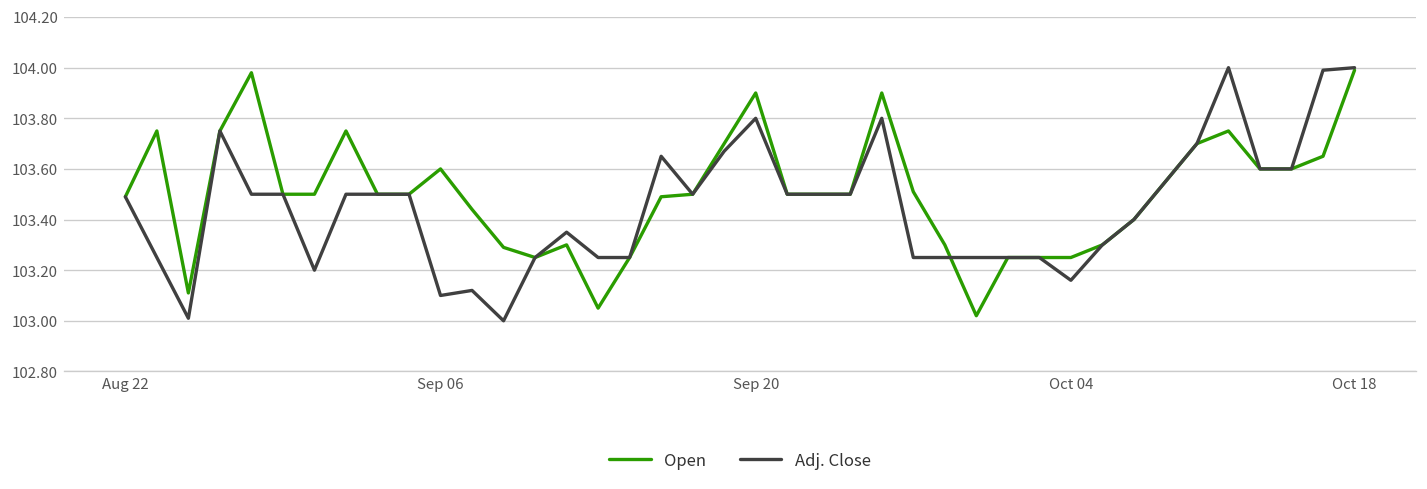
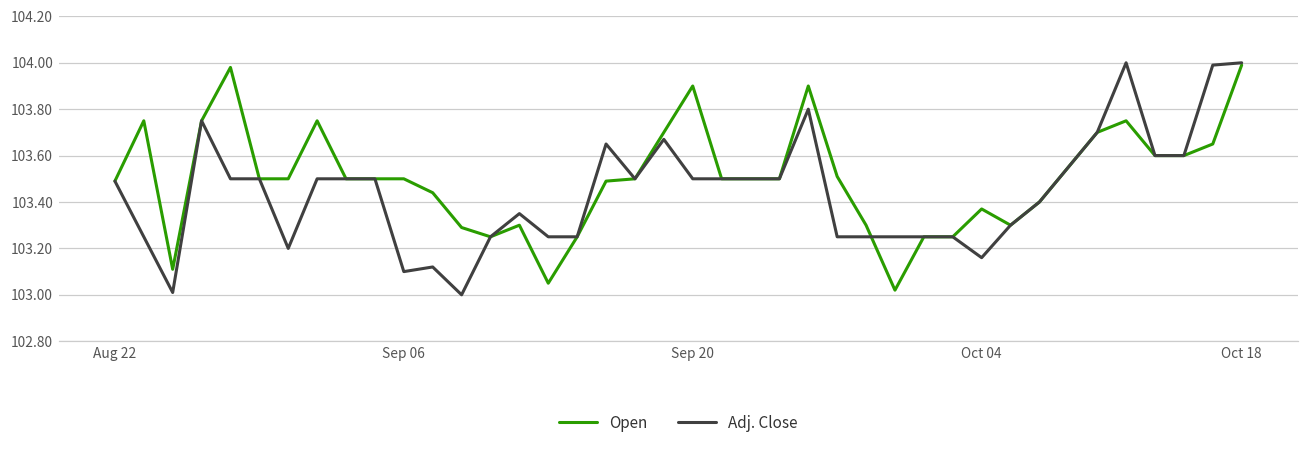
  {
    "Open": {
-     "Sep 06": 103.6,
+     "Sep 06": 103.5,
      "Sep 20": 103.90,
-     "Oct 04": 103.25
+     "Oct 04": 103.37
    },
    "Adj. Close": {
      "Sep 06": 103.1,
-     "Sep 20": 103.8,
+     "Sep 20": 103.5,
      "Oct 04": 103.16
    }
  }
